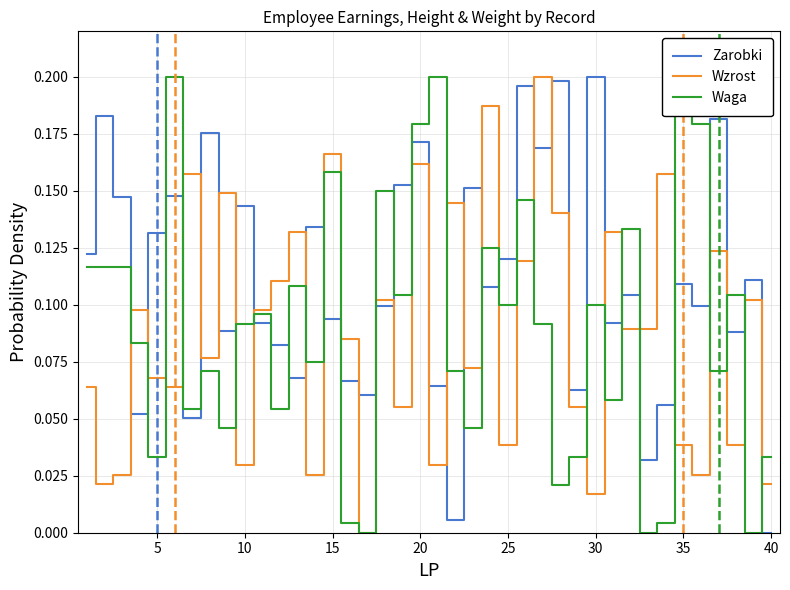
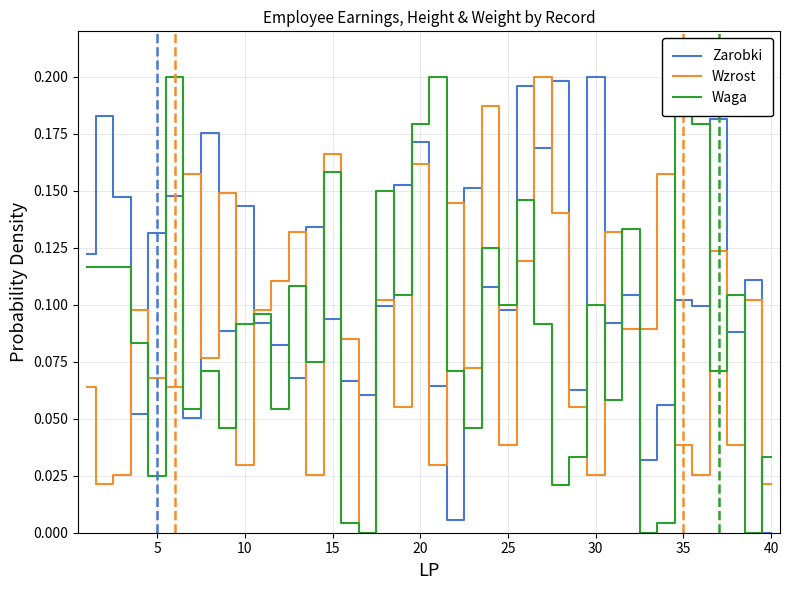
  {
    "Zarobki": {
      "5": 0.131,
      "10": 0.143,
      "15": 0.094,
      "20": 0.171,
-     "25": 0.120,
+     "25": 0.098,
      "30": 0.200,
-     "35": 0.109,
+     "35": 0.102,
      "40": 0.000
    },
    "Wzrost": {
      "5": 0.068,
      "10": 0.030,
      "15": 0.166,
      "20": 0.162,
      "25": 0.038,
-     "30": 0.017,
+     "30": 0.026,
      "35": 0.038,
      "40": 0.021
    },
    "Waga": {
-     "5": 0.033,
+     "5": 0.025,
      "10": 0.092,
      "15": 0.158,
      "20": 0.179,
      "25": 0.100,
      "30": 0.100,
      "40": 0.033
    }
  }
